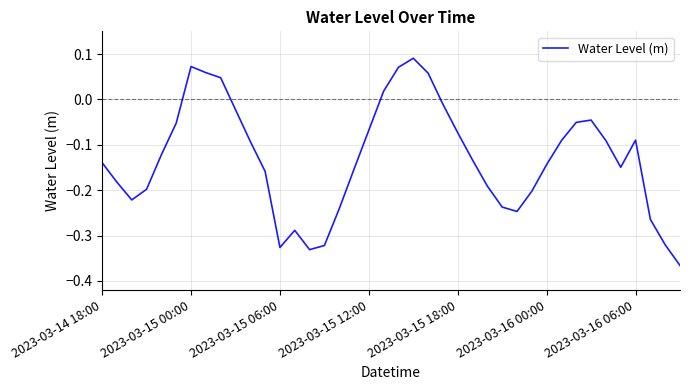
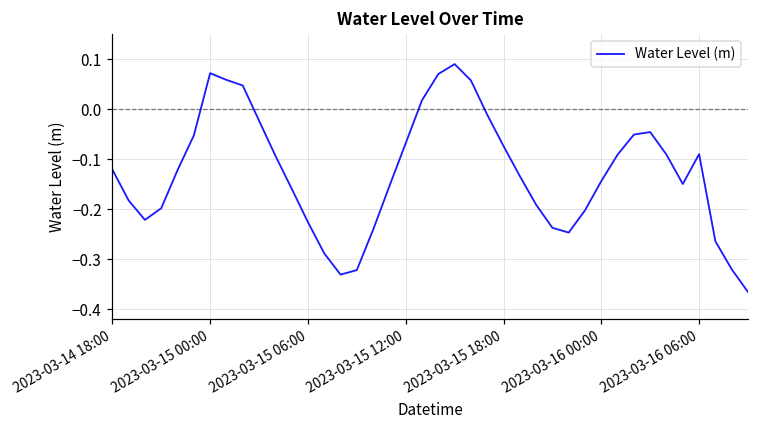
  {
-   "2023-03-14 18:00": -0.14,
+   "2023-03-14 18:00": -0.12,
    "2023-03-15 00:00": 0.07,
-   "2023-03-15 06:00": -0.33,
+   "2023-03-15 06:00": -0.23,
    "2023-03-15 12:00": -0.07,
    "2023-03-15 18:00": -0.07,
    "2023-03-16 00:00": -0.14,
    "2023-03-16 06:00": -0.09
  }
